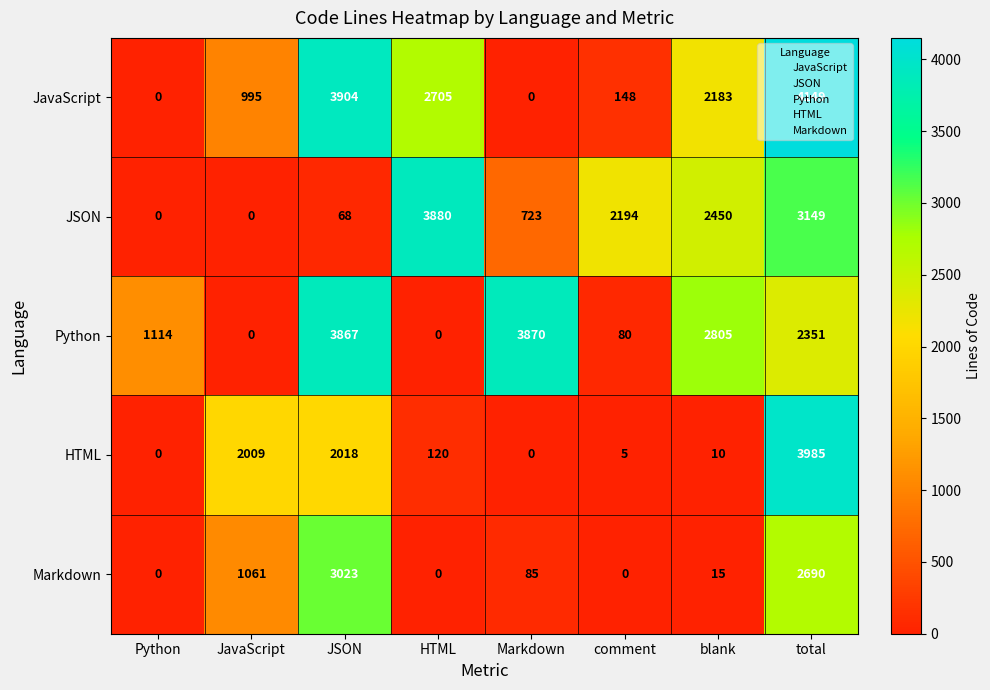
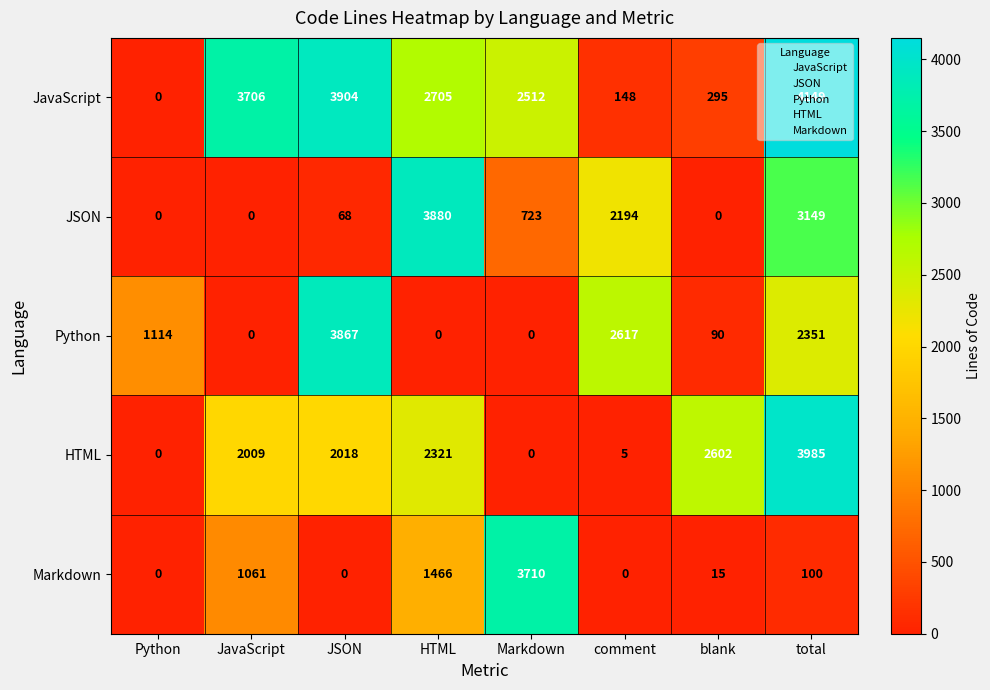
  {
    "JavaScript": {
      "Python": 0,
-     "JavaScript": 995,
+     "JavaScript": 3706,
      "JSON": 3904,
      "HTML": 2705,
-     "Markdown": 0,
+     "Markdown": 2512,
      "comment": 148,
-     "blank": 2183
+     "blank": 295
    },
    "JSON": {
      "Python": 0,
      "JavaScript": 0,
      "JSON": 68,
      "HTML": 3880,
      "Markdown": 723,
      "comment": 2194,
-     "blank": 2450,
+     "blank": 0,
      "total": 3149
    },
    "Python": {
      "Python": 1114,
      "JavaScript": 0,
      "JSON": 3867,
      "HTML": 0,
-     "Markdown": 3870,
-     "comment": 80,
-     "blank": 2805,
+     "Markdown": 0,
+     "comment": 2617,
+     "blank": 90,
      "total": 2351
    },
    "HTML": {
      "Python": 0,
      "JavaScript": 2009,
      "JSON": 2018,
-     "HTML": 120,
+     "HTML": 2321,
      "Markdown": 0,
      "comment": 5,
-     "blank": 10,
+     "blank": 2602,
      "total": 3985
    },
    "Markdown": {
      "Python": 0,
      "JavaScript": 1061,
-     "JSON": 3023,
-     "HTML": 0,
-     "Markdown": 85,
+     "JSON": 0,
+     "HTML": 1466,
+     "Markdown": 3710,
      "comment": 0,
      "blank": 15,
-     "total": 2690
+     "total": 100
    }
  }
